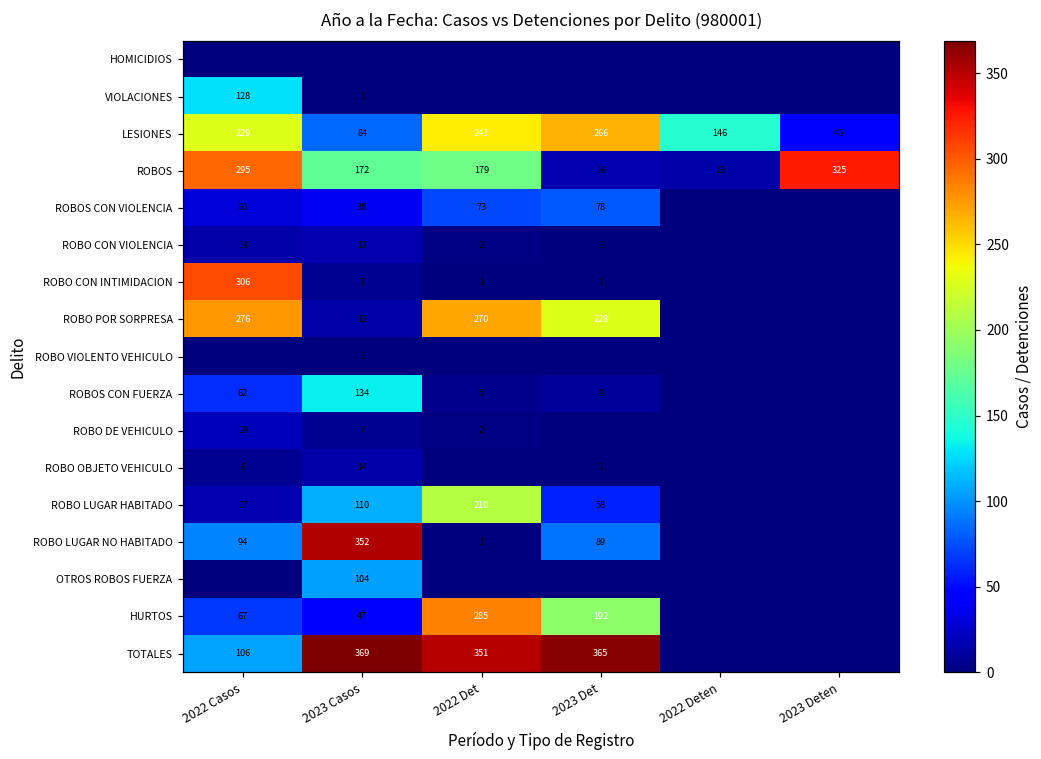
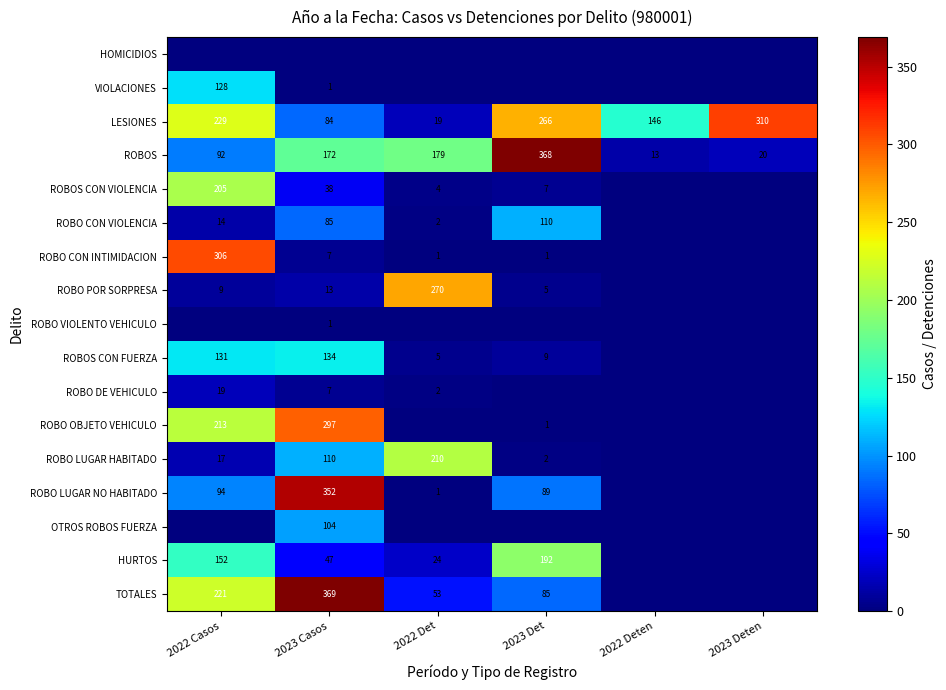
  {
    "VIOLACIONES": {
      "2022 Casos": 128,
      "2023 Casos": 1
    },
    "LESIONES": {
      "2022 Casos": 229,
      "2023 Casos": 84,
-     "2022 Det": 243,
+     "2022 Det": 19,
      "2023 Det": 266,
      "2022 Deten": 146,
-     "2023 Deten": 45
+     "2023 Deten": 310
    },
    "ROBOS": {
-     "2022 Casos": 295,
+     "2022 Casos": 92,
      "2023 Casos": 172,
      "2022 Det": 179,
-     "2023 Det": 16,
+     "2023 Det": 368,
      "2022 Deten": 13,
-     "2023 Deten": 325
+     "2023 Deten": 20
    },
    "ROBOS CON VIOLENCIA": {
-     "2022 Casos": 30,
+     "2022 Casos": 205,
      "2023 Casos": 38,
-     "2022 Det": 73,
-     "2023 Det": 78
+     "2022 Det": 4,
+     "2023 Det": 7
    },
    "ROBO CON VIOLENCIA": {
      "2022 Casos": 14,
-     "2023 Casos": 17,
+     "2023 Casos": 85,
      "2022 Det": 2,
-     "2023 Det": 1
+     "2023 Det": 110
    },
    "ROBO CON INTIMIDACION": {
      "2022 Casos": 306,
      "2023 Casos": 7,
      "2022 Det": 1,
      "2023 Det": 1
    },
    "ROBO POR SORPRESA": {
-     "2022 Casos": 276,
+     "2022 Casos": 9,
      "2023 Casos": 13,
      "2022 Det": 270,
-     "2023 Det": 228
+     "2023 Det": 5
    },
    "ROBO VIOLENTO VEHICULO": {
      "2023 Casos": 1
    },
    "ROBOS CON FUERZA": {
-     "2022 Casos": 62,
+     "2022 Casos": 131,
      "2023 Casos": 134,
      "2022 Det": 5,
      "2023 Det": 9
    },
    "ROBO DE VEHICULO": {
      "2022 Casos": 19,
      "2023 Casos": 7,
      "2022 Det": 2
    },
    "ROBO OBJETO VEHICULO": {
-     "2022 Casos": 6,
-     "2023 Casos": 14,
+     "2022 Casos": 213,
+     "2023 Casos": 297,
      "2023 Det": 1
    },
    "ROBO LUGAR HABITADO": {
      "2022 Casos": 17,
      "2023 Casos": 110,
      "2022 Det": 210,
-     "2023 Det": 58
+     "2023 Det": 2
    },
    "ROBO LUGAR NO HABITADO": {
      "2022 Casos": 94,
      "2023 Casos": 352,
      "2022 Det": 1,
      "2023 Det": 89
    },
    "OTROS ROBOS FUERZA": {
      "2023 Casos": 104
    },
    "HURTOS": {
-     "2022 Casos": 67,
+     "2022 Casos": 152,
      "2023 Casos": 47,
-     "2022 Det": 285,
+     "2022 Det": 24,
      "2023 Det": 192
    },
    "TOTALES": {
-     "2022 Casos": 106,
+     "2022 Casos": 221,
      "2023 Casos": 369,
-     "2022 Det": 351,
-     "2023 Det": 365
+     "2022 Det": 53,
+     "2023 Det": 85
    }
  }
